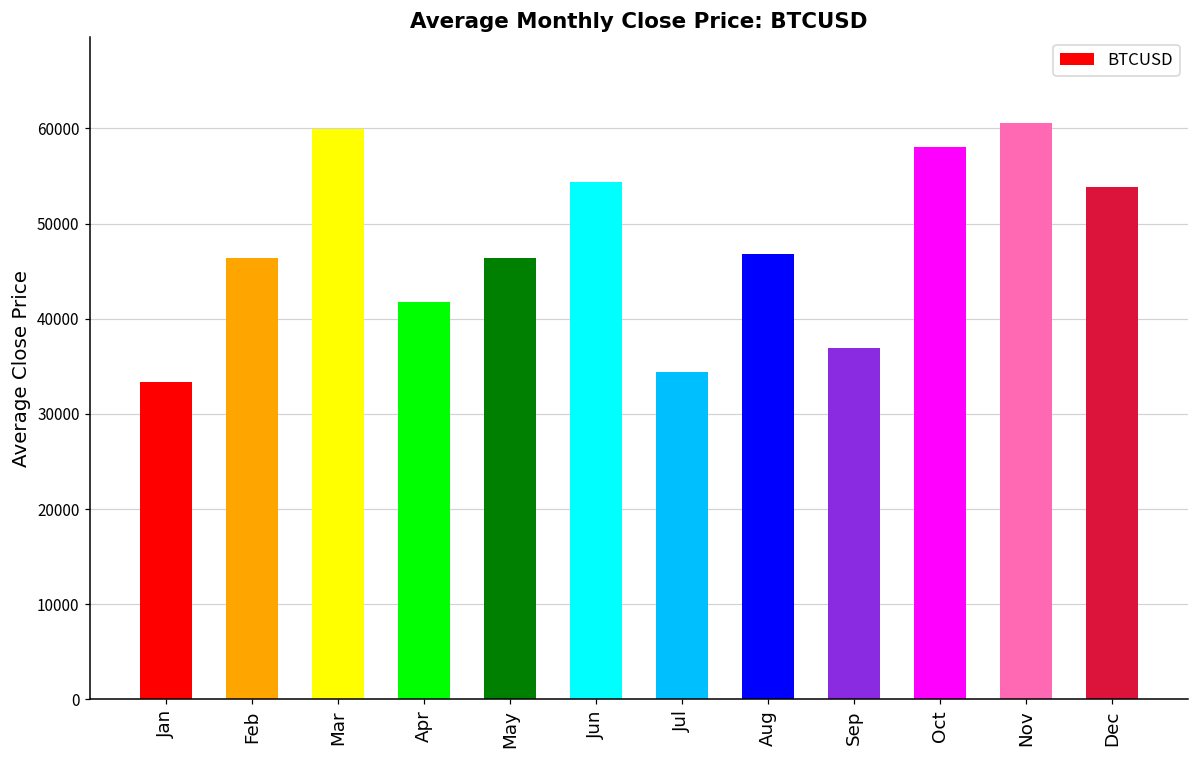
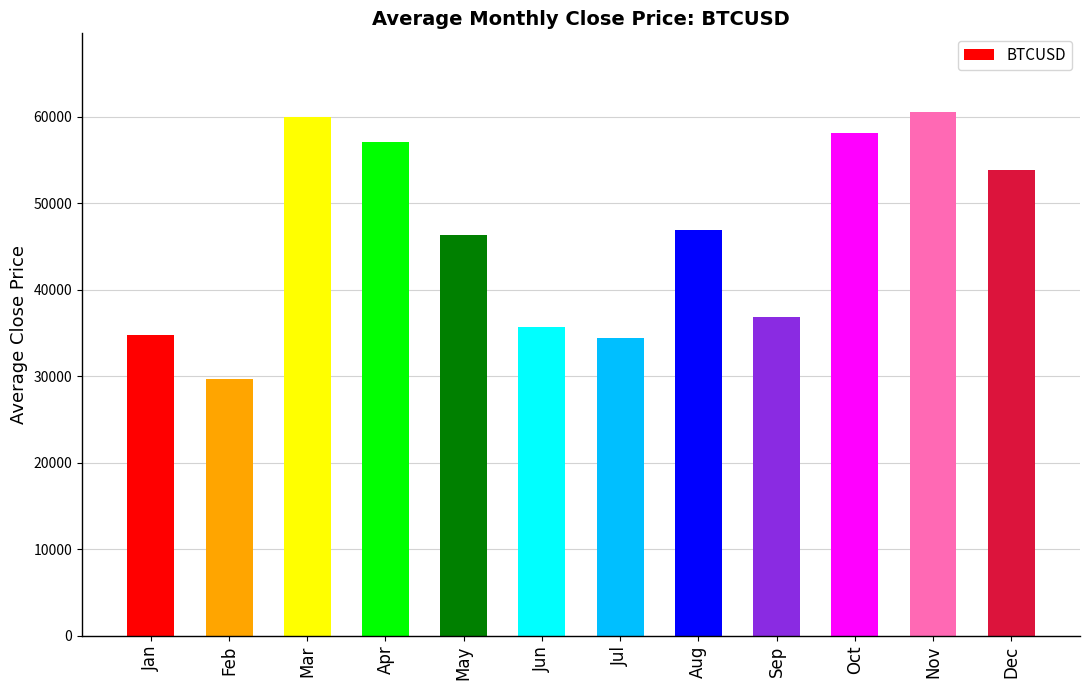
  {
-   "Jan": 33000,
-   "Feb": 46000,
+   "Jan": 35000,
+   "Feb": 30000,
    "Mar": 60000,
-   "Apr": 42000,
+   "Apr": 57000,
    "May": 46000,
-   "Jun": 54000,
+   "Jun": 36000,
    "Jul": 34000,
    "Aug": 47000,
    "Sep": 37000,
    "Oct": 58000,
    "Nov": 61000,
    "Dec": 54000
  }
